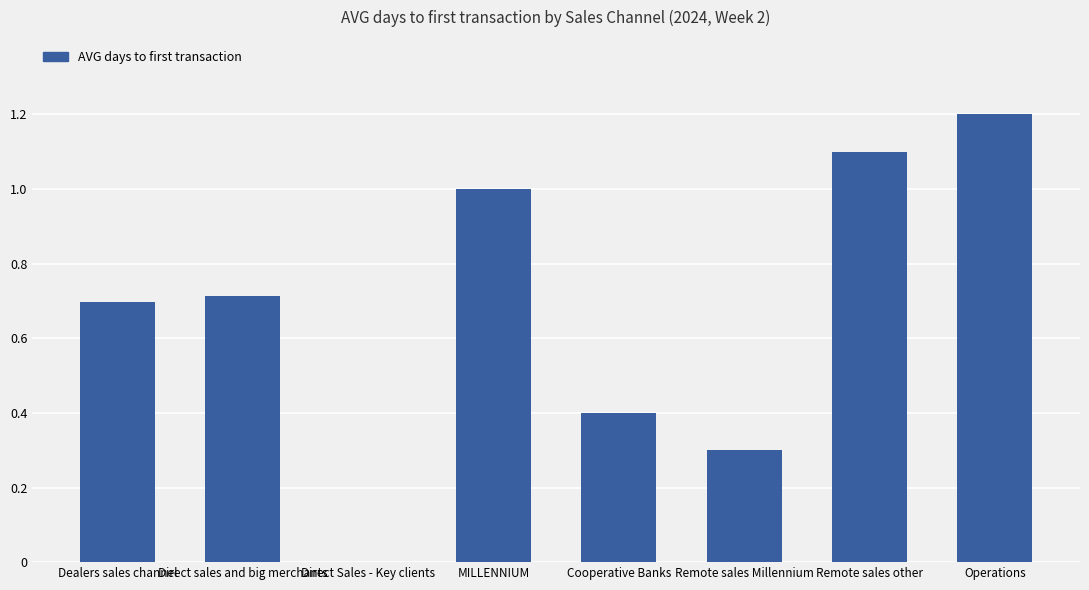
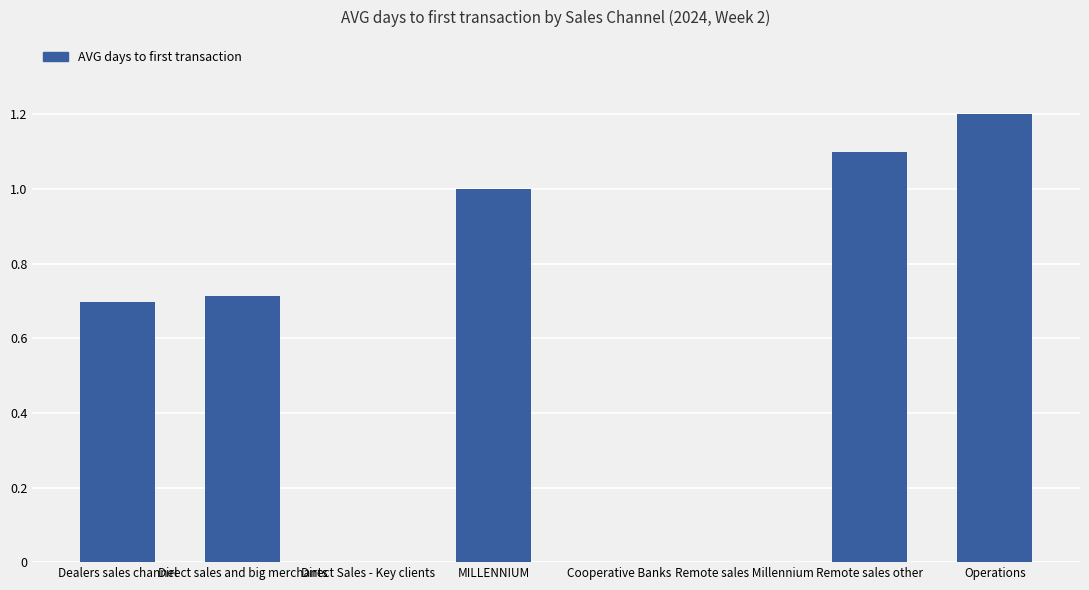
  {
    "MILLENNIUM": 1.0,
-   "Cooperative Banks": 0.4,
-   "Remote sales Millennium": 0.3,
+   "Cooperative Banks": 0.0,
+   "Remote sales Millennium": 0.0,
    "Remote sales other": 1.1,
    "Operations": 1.2
  }
